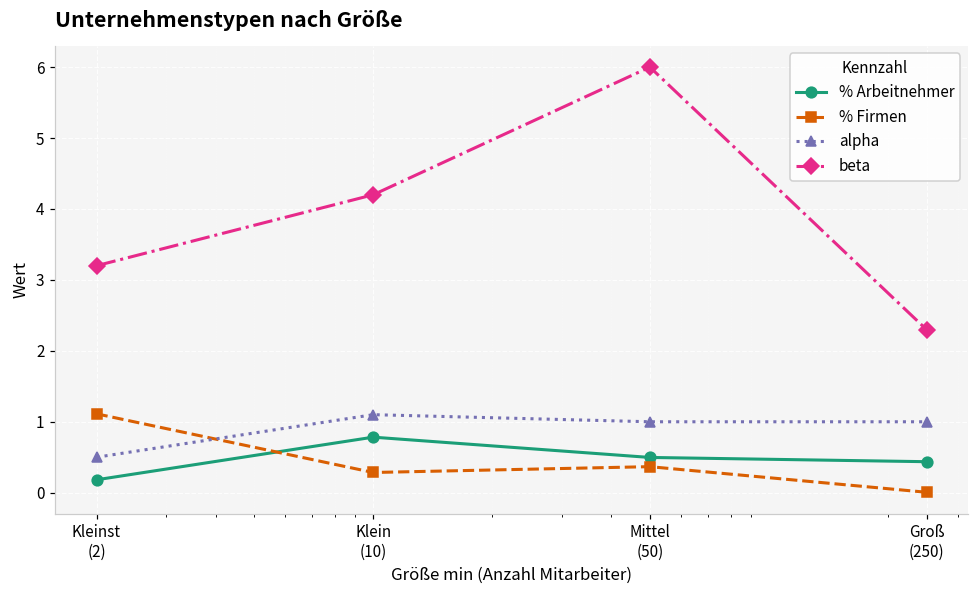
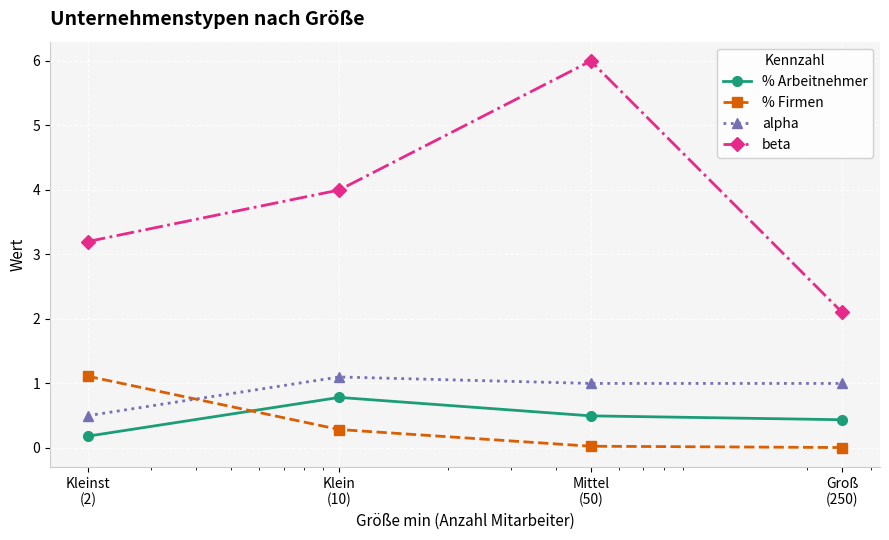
  {
    "% Arbeitnehmer": {
      "Kleinst (2)": 0.2,
      "Klein (10)": 0.8,
      "Mittel (50)": 0.5,
      "Groß (250)": 0.4
    },
    "% Firmen": {
      "Kleinst (2)": 1.1,
      "Klein (10)": 0.3,
-     "Mittel (50)": 0.4,
+     "Mittel (50)": 0.0,
      "Groß (250)": 0.0
    },
    "alpha": {
      "Kleinst (2)": 0.5,
      "Klein (10)": 1.1,
      "Mittel (50)": 1.0,
      "Groß (250)": 1.0
    },
    "beta": {
      "Kleinst (2)": 3.2,
-     "Klein (10)": 4.2,
+     "Klein (10)": 4.0,
      "Mittel (50)": 6.0,
-     "Groß (250)": 2.3
+     "Groß (250)": 2.1
    }
  }
